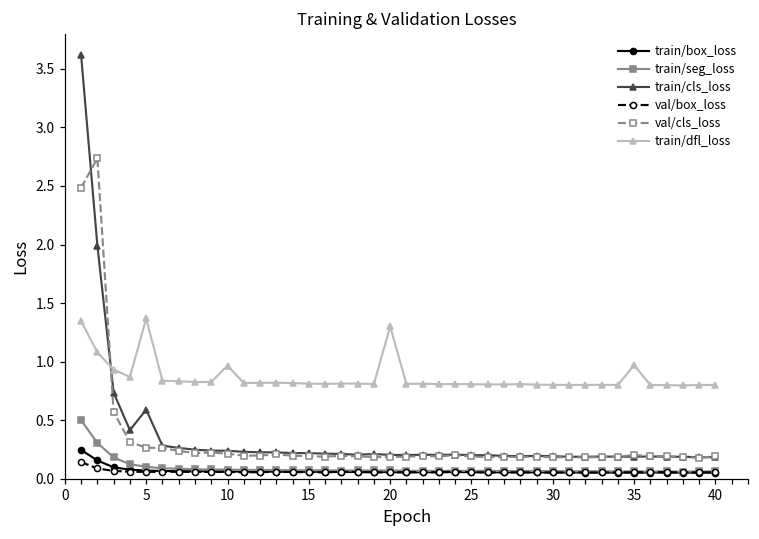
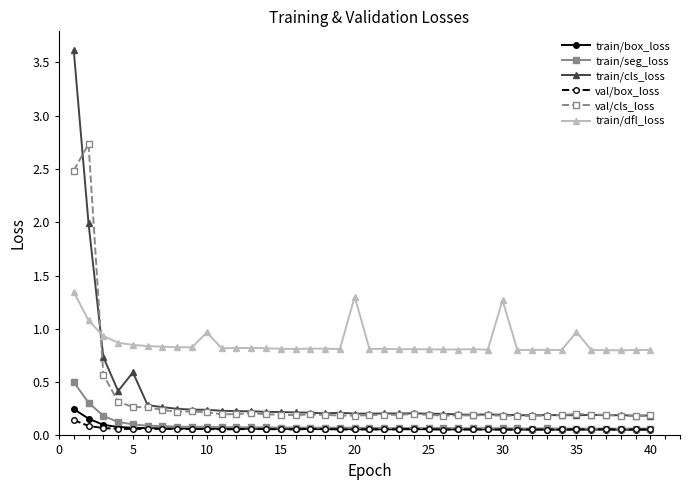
  {
    "train/cls_loss": {
      "5": 0.59,
      "10": 0.24,
      "15": 0.22
    },
    "train/dfl_loss": {
-     "5": 1.37,
+     "5": 0.85,
      "10": 0.97,
      "15": 0.81,
      "20": 1.30,
      "25": 0.81,
-     "30": 0.80,
+     "30": 1.27,
      "35": 0.97,
      "40": 0.80
    }
  }
